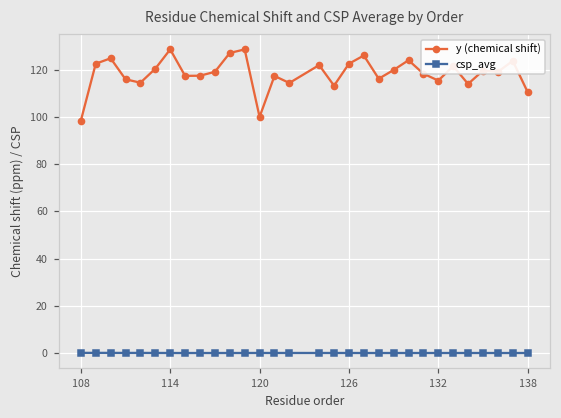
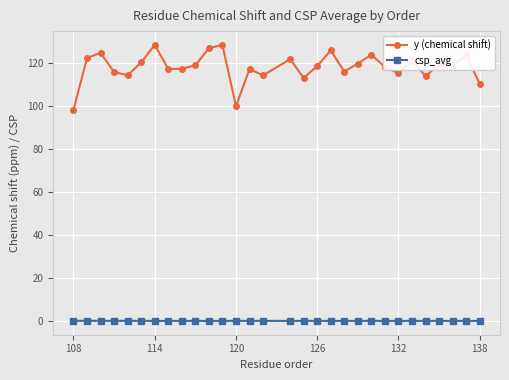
  {
    "y (chemical shift)": {
      "108": 98,
      "114": 129,
      "120": 100,
-     "126": 123,
+     "126": 119,
      "132": 115,
      "138": 111
    },
    "csp_avg": {
      "108": 0,
      "114": 0,
      "120": 0,
      "126": 0,
      "132": 0,
      "138": 0
    }
  }
